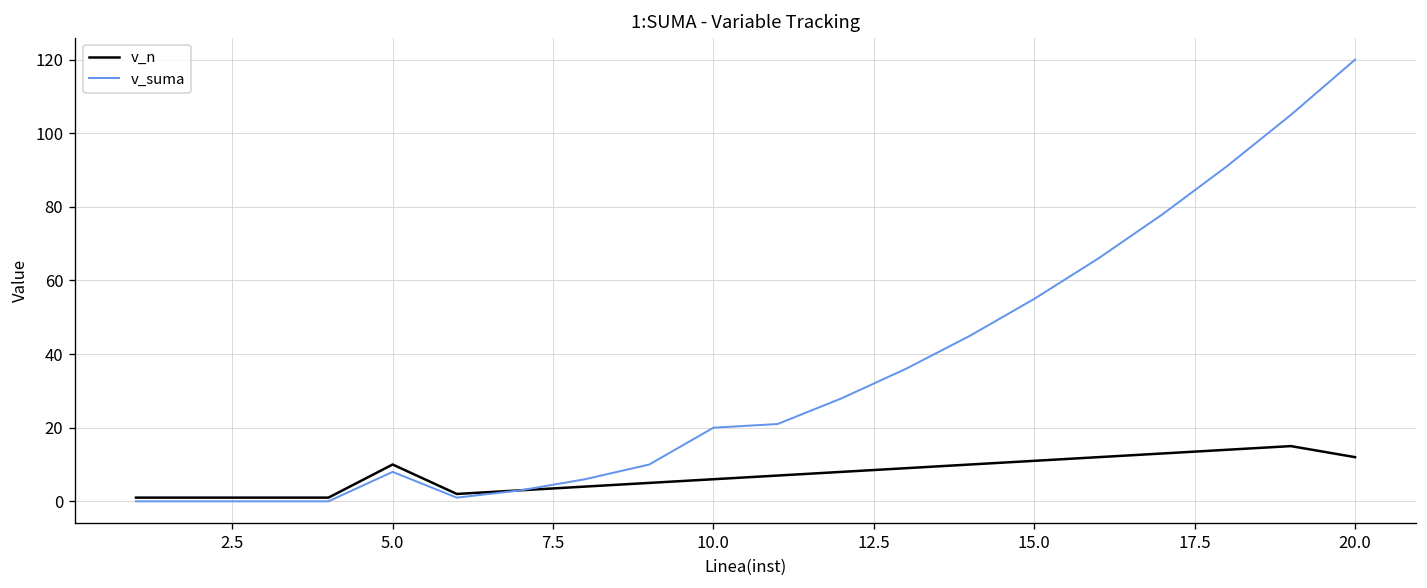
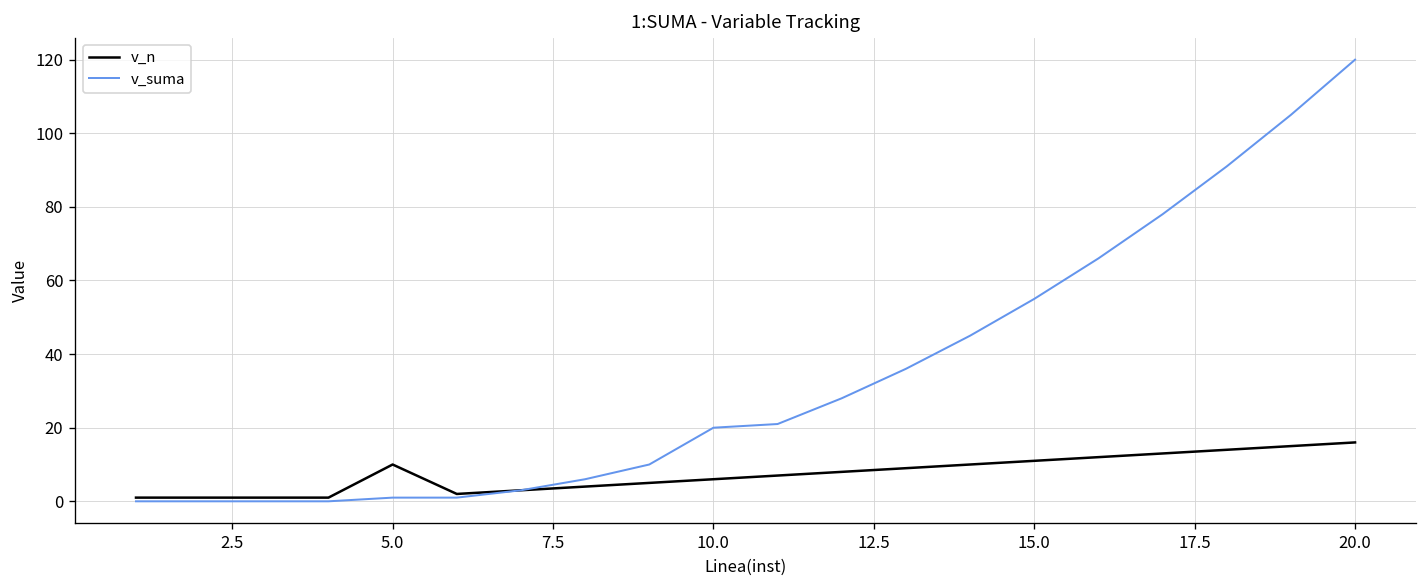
  {
    "v_n": {
      "5.0": 10,
      "10.0": 6,
      "15.0": 11,
-     "20.0": 12
+     "20.0": 16
    },
    "v_suma": {
-     "5.0": 8,
+     "5.0": 1,
      "10.0": 20,
      "15.0": 55,
      "20.0": 120
    }
  }
